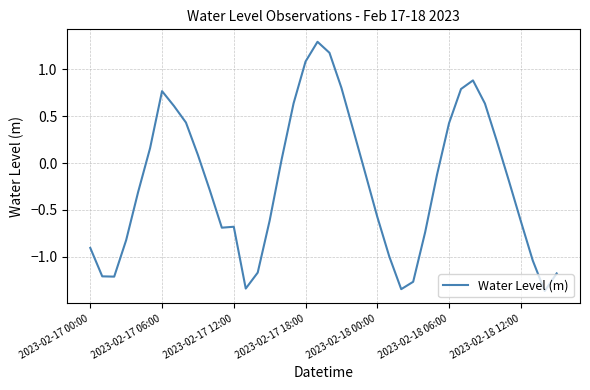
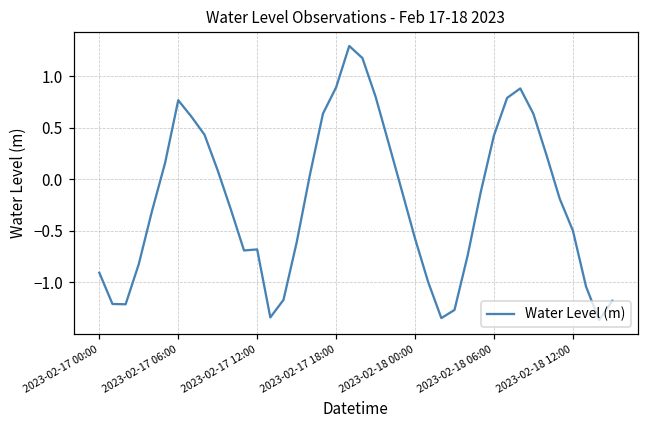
  {
    "2023-02-17 00:00": -0.9,
    "2023-02-17 06:00": 0.8,
    "2023-02-17 12:00": -0.7,
-   "2023-02-17 18:00": 1.1,
+   "2023-02-17 18:00": 0.9,
    "2023-02-18 00:00": -0.6,
    "2023-02-18 06:00": 0.4,
-   "2023-02-18 12:00": -0.6
+   "2023-02-18 12:00": -0.5
  }
